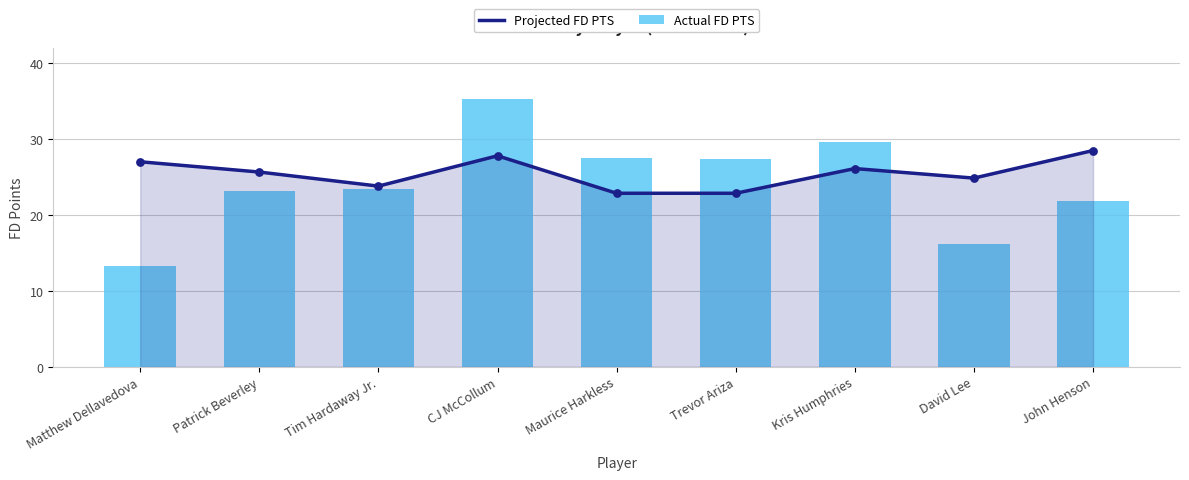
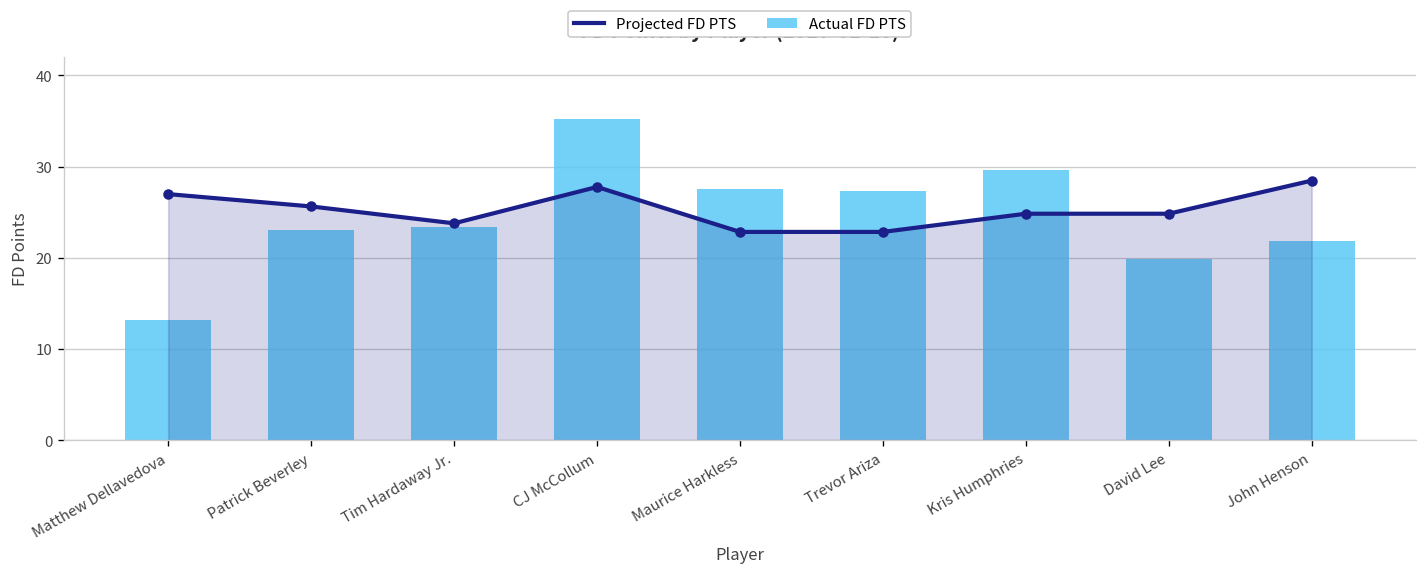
  {
    "Projected FD PTS": {
      "Matthew Dellavedova": 27,
      "Patrick Beverley": 26,
      "Tim Hardaway Jr.": 24,
      "CJ McCollum": 28,
      "Maurice Harkless": 23,
      "Trevor Ariza": 23,
-     "Kris Humphries": 26,
+     "Kris Humphries": 25,
      "David Lee": 25,
      "John Henson": 28
    },
    "Actual FD PTS": {
      "Matthew Dellavedova": 13,
      "Patrick Beverley": 23,
      "Tim Hardaway Jr.": 23,
      "CJ McCollum": 35,
      "Maurice Harkless": 28,
      "Trevor Ariza": 27,
      "Kris Humphries": 30,
-     "David Lee": 16,
+     "David Lee": 20,
      "John Henson": 22
    }
  }
